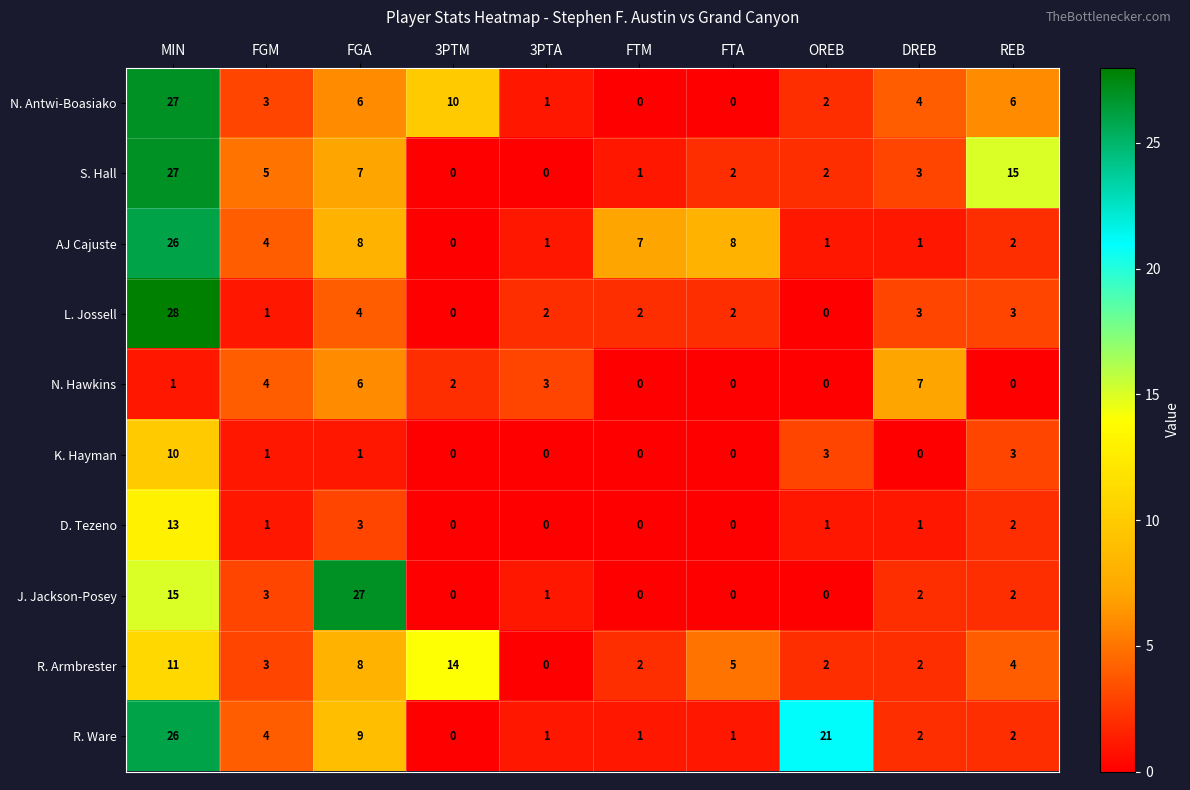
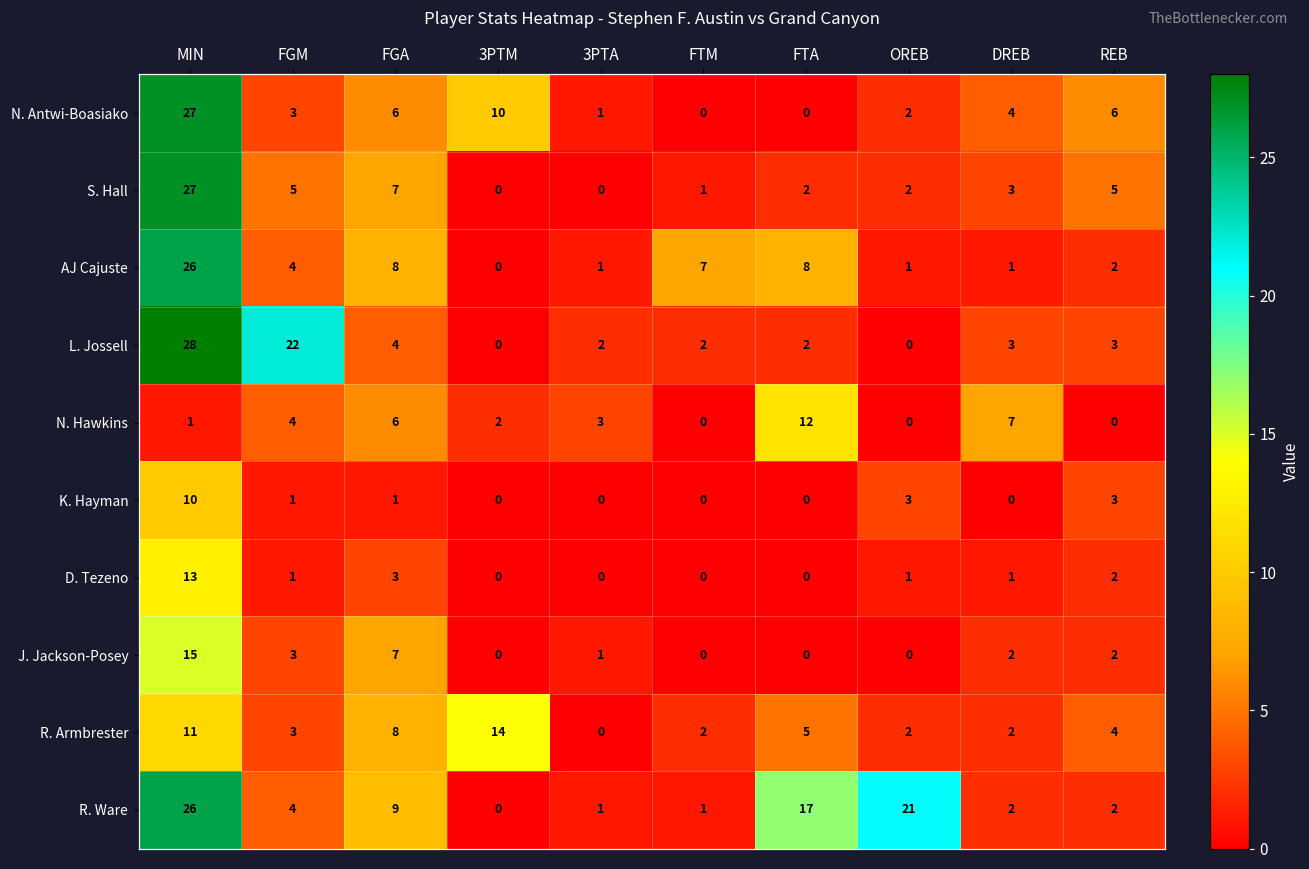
  {
    "N. Antwi-Boasiako": {
      "MIN": 27,
      "FGM": 3,
      "FGA": 6,
      "3PTM": 10,
      "3PTA": 1,
      "FTM": 0,
      "FTA": 0,
      "OREB": 2,
      "DREB": 4,
      "REB": 6
    },
    "S. Hall": {
      "MIN": 27,
      "FGM": 5,
      "FGA": 7,
      "3PTM": 0,
      "3PTA": 0,
      "FTM": 1,
      "FTA": 2,
      "OREB": 2,
      "DREB": 3,
-     "REB": 15
+     "REB": 5
    },
    "AJ Cajuste": {
      "MIN": 26,
      "FGM": 4,
      "FGA": 8,
      "3PTM": 0,
      "3PTA": 1,
      "FTM": 7,
      "FTA": 8,
      "OREB": 1,
      "DREB": 1,
      "REB": 2
    },
    "L. Jossell": {
      "MIN": 28,
-     "FGM": 1,
+     "FGM": 22,
      "FGA": 4,
      "3PTM": 0,
      "3PTA": 2,
      "FTM": 2,
      "FTA": 2,
      "OREB": 0,
      "DREB": 3,
      "REB": 3
    },
    "N. Hawkins": {
      "MIN": 1,
      "FGM": 4,
      "FGA": 6,
      "3PTM": 2,
      "3PTA": 3,
      "FTM": 0,
-     "FTA": 0,
+     "FTA": 12,
      "OREB": 0,
      "DREB": 7,
      "REB": 0
    },
    "K. Hayman": {
      "MIN": 10,
      "FGM": 1,
      "FGA": 1,
      "3PTM": 0,
      "3PTA": 0,
      "FTM": 0,
      "FTA": 0,
      "OREB": 3,
      "DREB": 0,
      "REB": 3
    },
    "D. Tezeno": {
      "MIN": 13,
      "FGM": 1,
      "FGA": 3,
      "3PTM": 0,
      "3PTA": 0,
      "FTM": 0,
      "FTA": 0,
      "OREB": 1,
      "DREB": 1,
      "REB": 2
    },
    "J. Jackson-Posey": {
      "MIN": 15,
      "FGM": 3,
-     "FGA": 27,
+     "FGA": 7,
      "3PTM": 0,
      "3PTA": 1,
      "FTM": 0,
      "FTA": 0,
      "OREB": 0,
      "DREB": 2,
      "REB": 2
    },
    "R. Armbrester": {
      "MIN": 11,
      "FGM": 3,
      "FGA": 8,
      "3PTM": 14,
      "3PTA": 0,
      "FTM": 2,
      "FTA": 5,
      "OREB": 2,
      "DREB": 2,
      "REB": 4
    },
    "R. Ware": {
      "MIN": 26,
      "FGM": 4,
      "FGA": 9,
      "3PTM": 0,
      "3PTA": 1,
      "FTM": 1,
-     "FTA": 1,
+     "FTA": 17,
      "OREB": 21,
      "DREB": 2,
      "REB": 2
    }
  }
